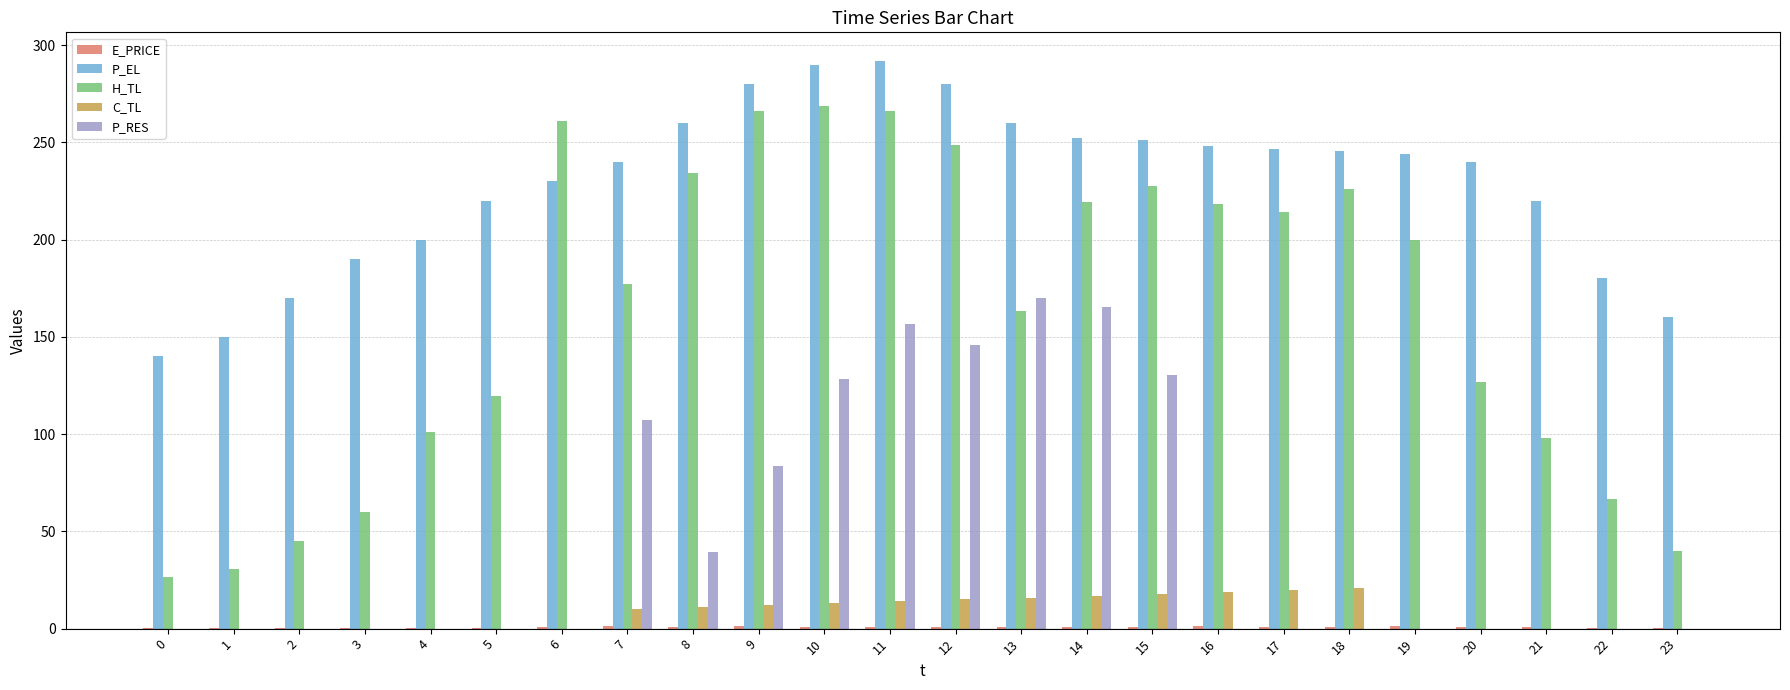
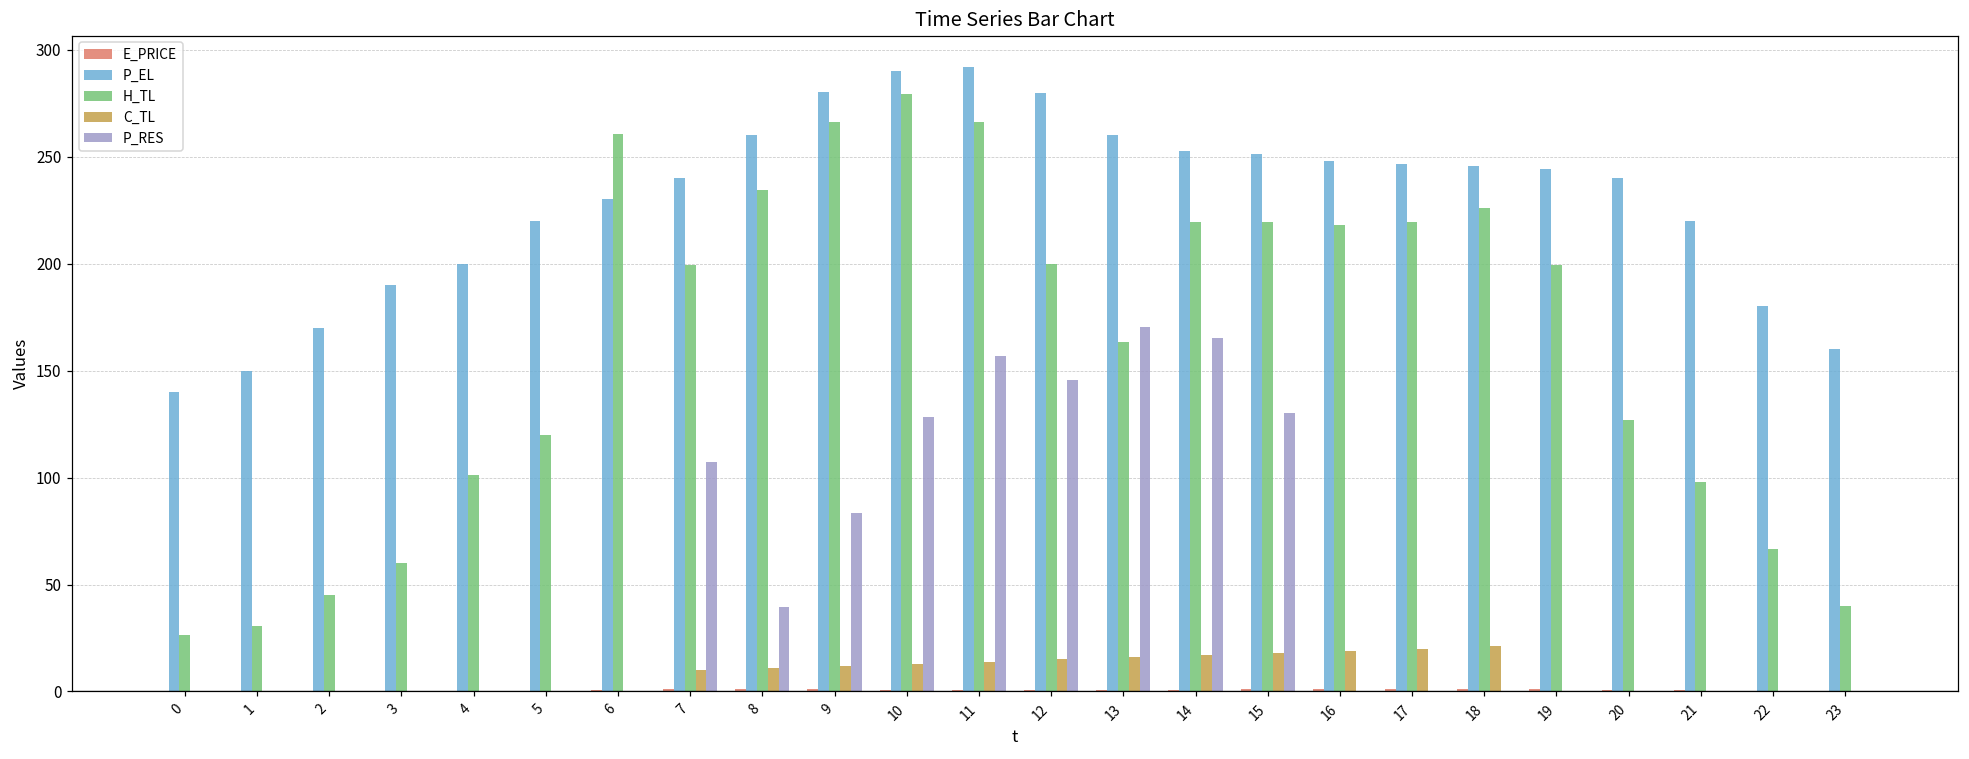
  {
    "H_TL": {
      "0": 27,
      "1": 31,
      "2": 45,
      "3": 60,
      "4": 101,
      "5": 120,
      "6": 261,
-     "7": 177,
+     "7": 200,
      "8": 234,
      "9": 266,
-     "10": 269,
+     "10": 279,
      "11": 266,
-     "12": 249,
+     "12": 200,
      "13": 163,
      "14": 220,
-     "15": 227,
+     "15": 219,
      "16": 218,
-     "17": 214,
+     "17": 219,
      "18": 226,
      "19": 200,
      "20": 127,
      "21": 98,
      "22": 67,
      "23": 40
    }
  }
